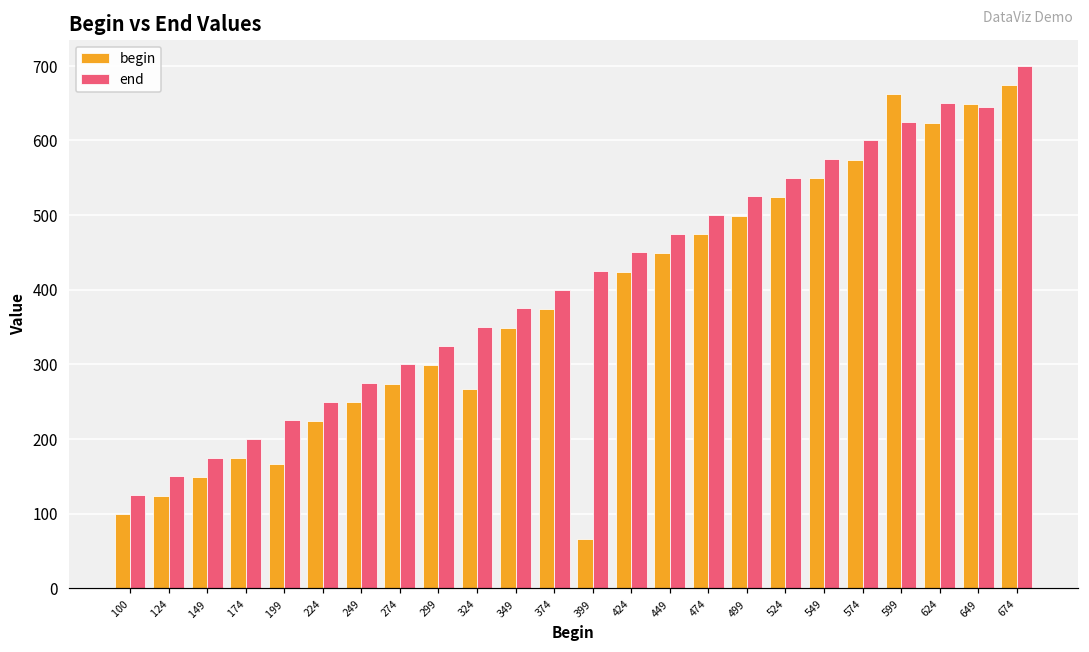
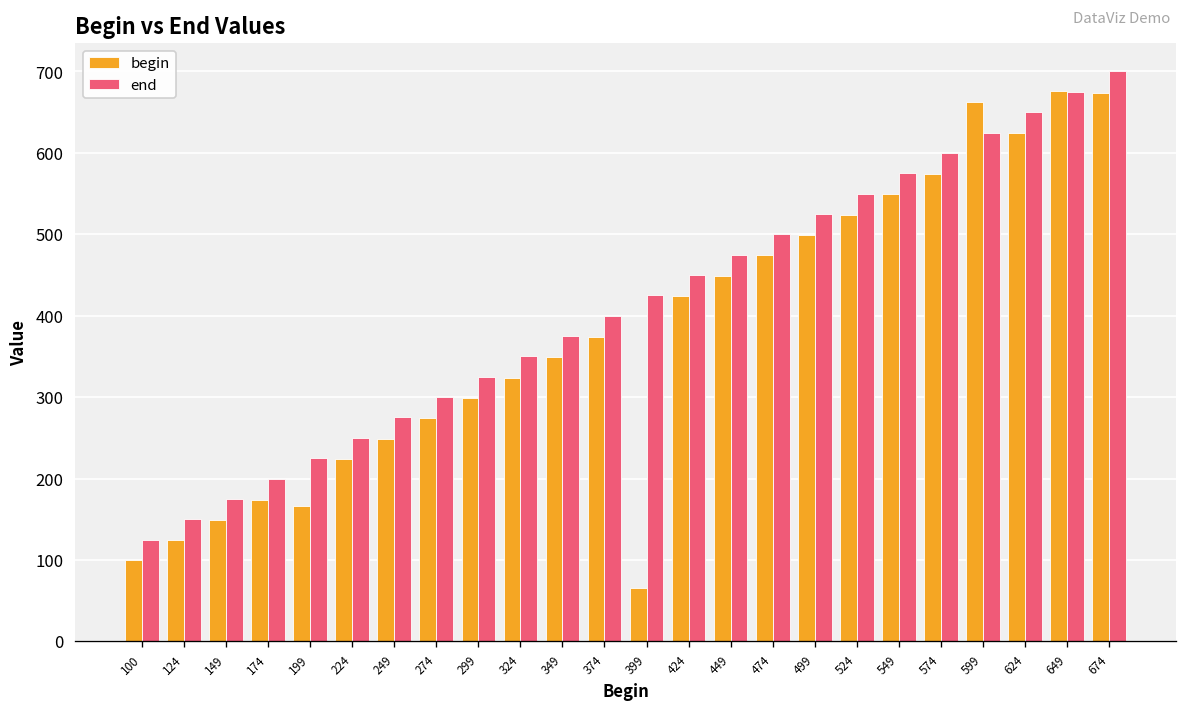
  {
    "begin": {
      "100": 100,
      "124": 120,
      "149": 150,
      "174": 170,
      "199": 170,
      "224": 220,
      "249": 250,
      "274": 270,
      "299": 300,
-     "324": 270,
+     "324": 320,
      "349": 350,
      "374": 370,
      "399": 70,
      "424": 420,
      "449": 450,
      "474": 470,
      "499": 500,
      "524": 520,
      "549": 550,
      "574": 570,
      "599": 660,
      "624": 620,
-     "649": 650,
+     "649": 680,
      "674": 670
    },
    "end": {
      "100": 130,
      "124": 150,
      "149": 180,
      "174": 200,
      "199": 230,
      "224": 250,
      "249": 280,
      "274": 300,
      "299": 330,
      "324": 350,
      "349": 380,
      "374": 400,
      "399": 430,
      "424": 450,
      "449": 480,
      "474": 500,
      "499": 530,
      "524": 550,
      "549": 580,
      "574": 600,
      "599": 630,
      "624": 650,
-     "649": 650,
+     "649": 680,
      "674": 700
    }
  }
